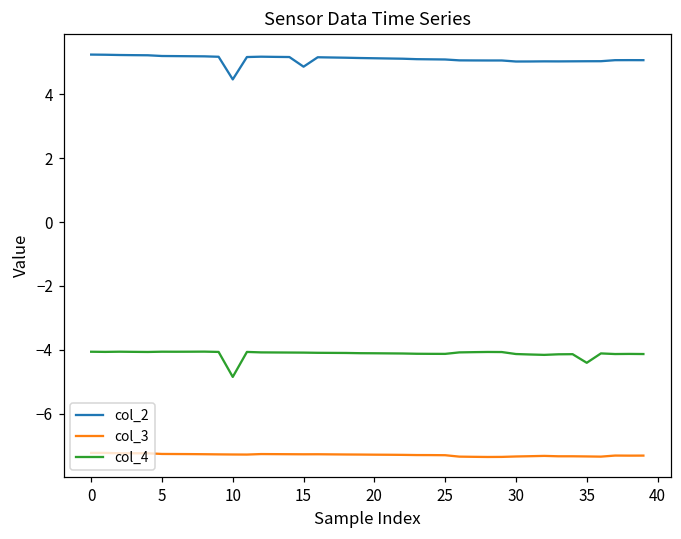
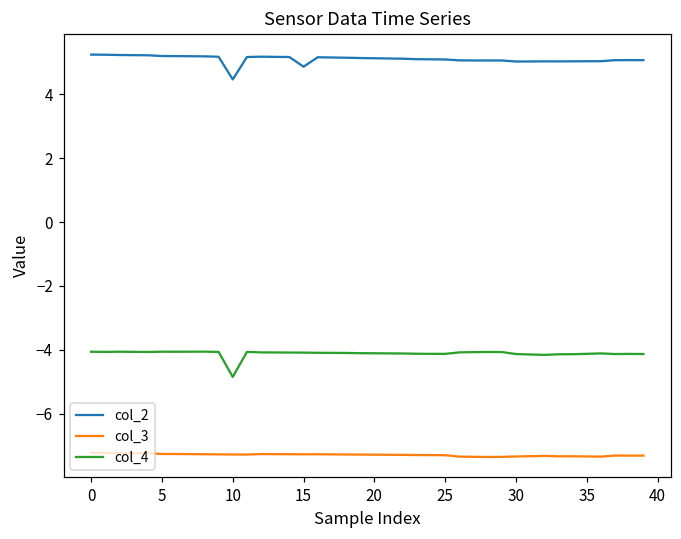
  {
    "col_2": {
      "0": 5.2,
      "5": 5.2,
      "10": 4.5,
      "15": 4.9,
      "20": 5.1,
      "25": 5.1,
      "30": 5.0,
      "35": 5.0
    },
    "col_3": {
      "5": -7.3,
      "10": -7.3,
      "15": -7.3,
      "20": -7.3,
      "25": -7.3,
      "30": -7.3,
      "35": -7.3
    },
    "col_4": {
      "0": -4.1,
      "5": -4.1,
      "10": -4.8,
      "15": -4.1,
      "20": -4.1,
      "25": -4.1,
      "30": -4.1,
-     "35": -4.4
+     "35": -4.1
    }
  }
